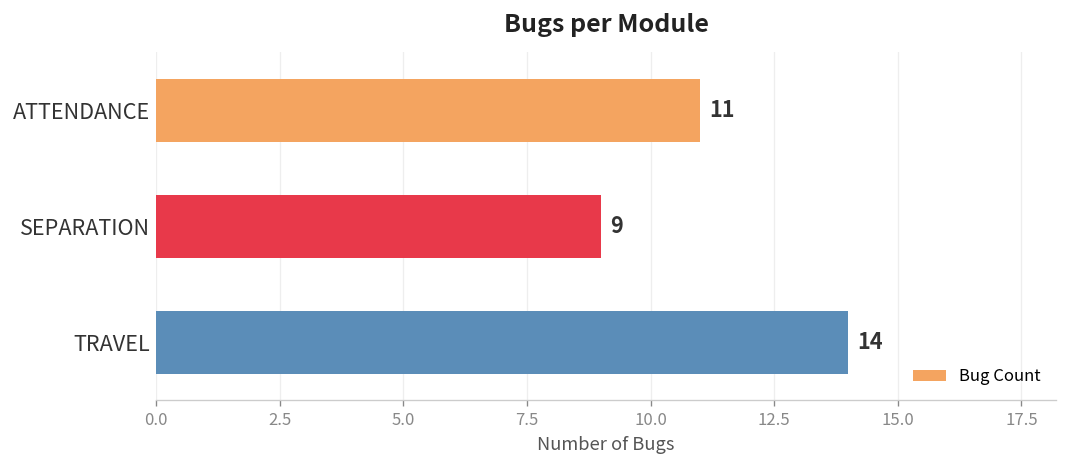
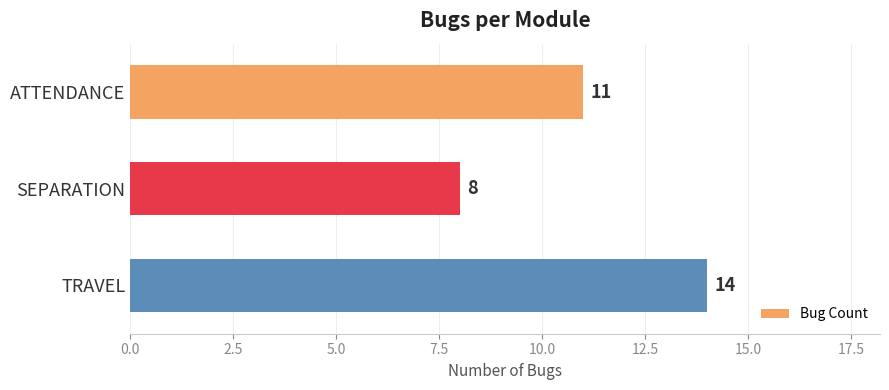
  {
    "ATTENDANCE": 11,
-   "SEPARATION": 9,
+   "SEPARATION": 8,
    "TRAVEL": 14
  }
